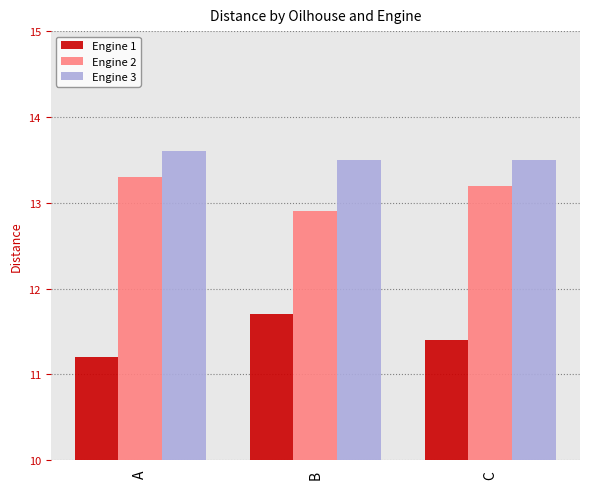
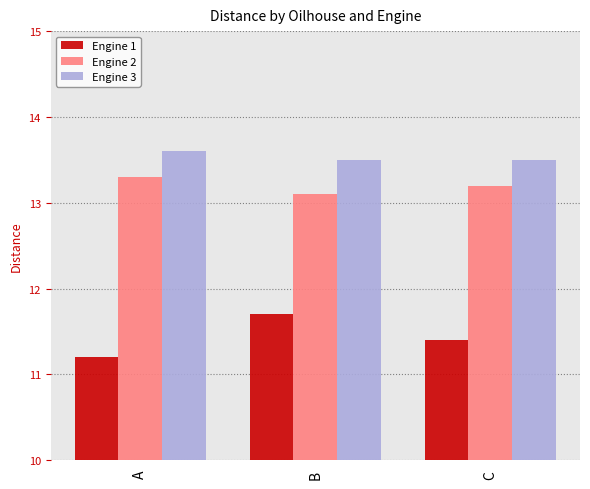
  {
    "Engine 1": {
      "A": 11.2,
      "B": 11.7,
      "C": 11.4
    },
    "Engine 2": {
      "A": 13.3,
-     "B": 12.9,
+     "B": 13.1,
      "C": 13.2
    },
    "Engine 3": {
      "A": 13.6,
      "B": 13.5,
      "C": 13.5
    }
  }
